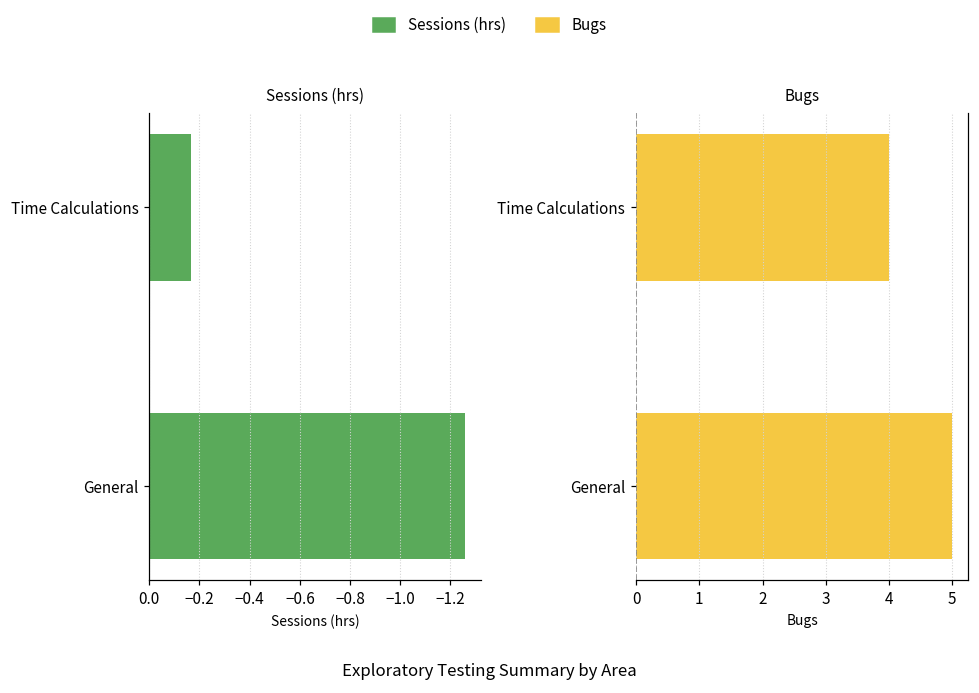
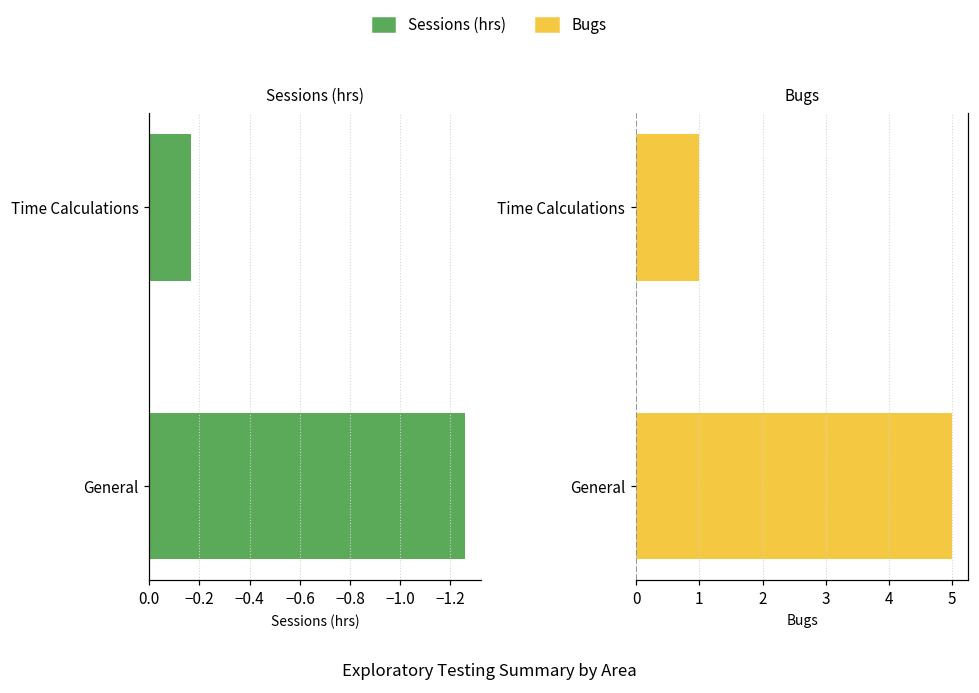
  {
    "Sessions (hrs)": {
      "Time Calculations": -0.17,
      "General": -1.26
    },
    "Bugs": {
-     "Time Calculations": 4,
+     "Time Calculations": 1,
      "General": 5
    }
  }
